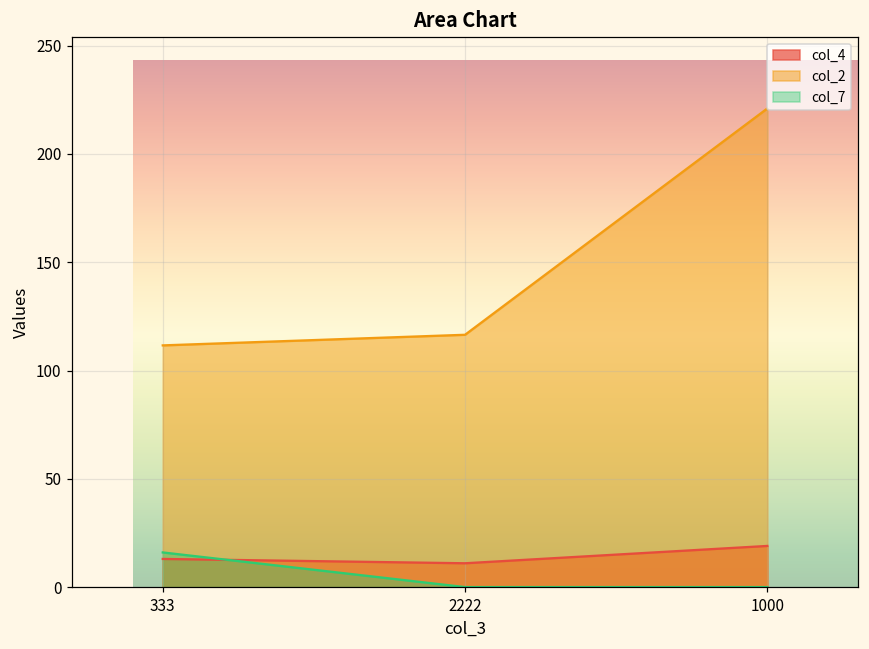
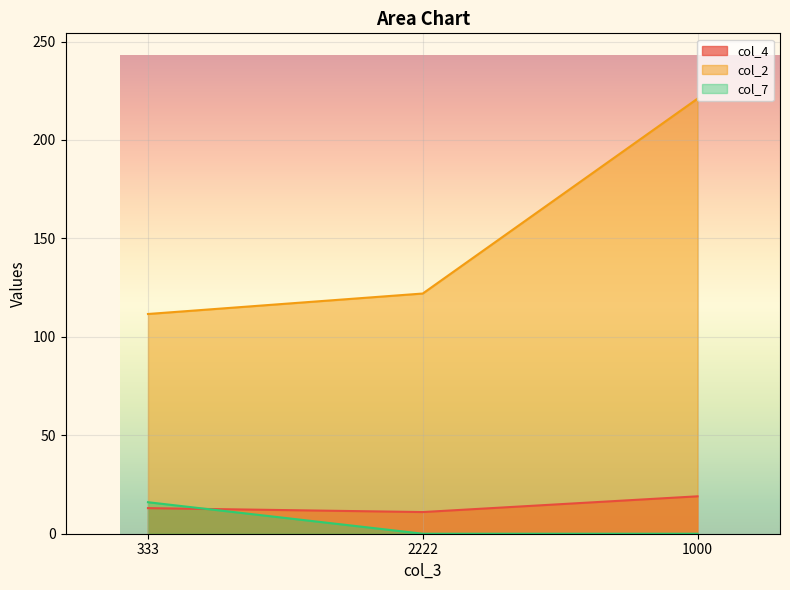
  {
    "col_4": {
      "333": 13,
      "2222": 11,
      "1000": 19
    },
    "col_2": {
      "333": 112,
-     "2222": 117
+     "2222": 122
    },
    "col_7": {
      "333": 16,
      "2222": 0,
      "1000": 0
    }
  }
